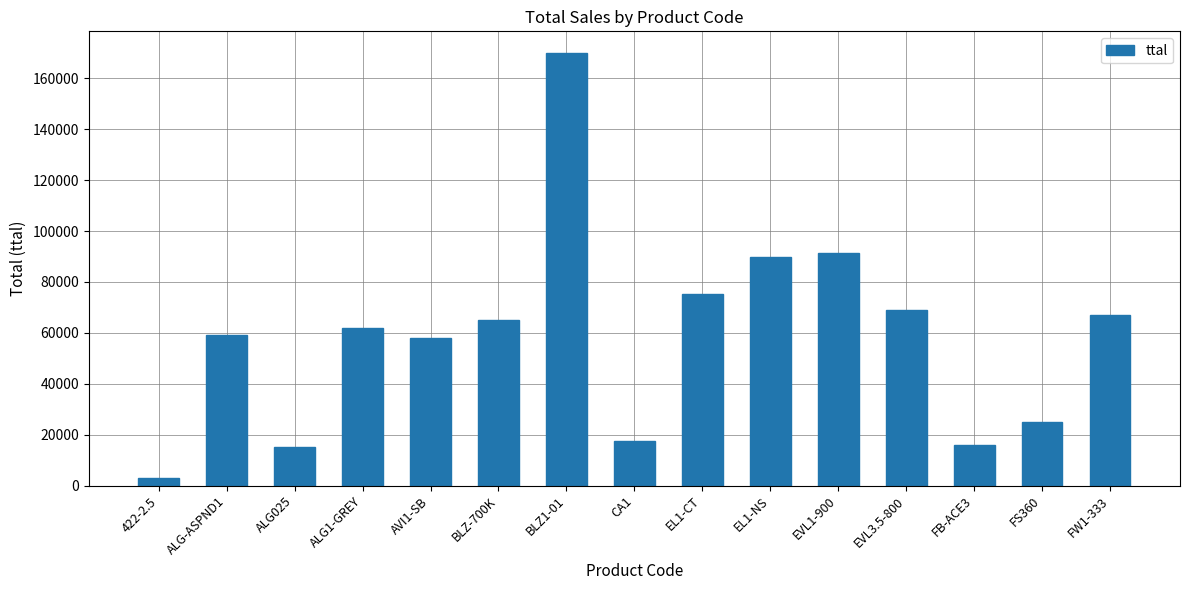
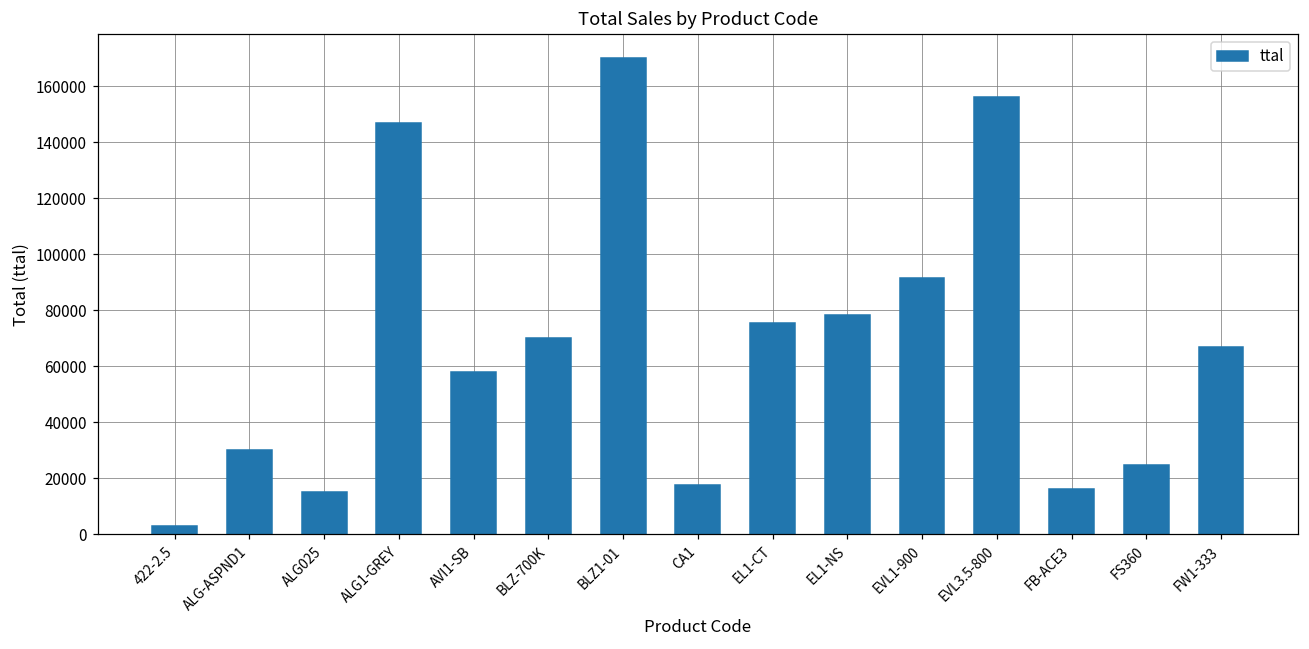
  {
    "422-2.5": 3000,
-   "ALG-ASPND1": 59000,
+   "ALG-ASPND1": 30000,
    "ALG025": 15000,
-   "ALG1-GREY": 62000,
+   "ALG1-GREY": 147000,
    "AVI1-SB": 58000,
-   "BLZ-700K": 65000,
+   "BLZ-700K": 70000,
    "BLZ1-01": 170000,
    "CA1": 18000,
    "EL1-CT": 75000,
-   "EL1-NS": 90000,
+   "EL1-NS": 78000,
    "EVL1-900": 91000,
-   "EVL3.5-800": 69000,
+   "EVL3.5-800": 156000,
    "FB-ACE3": 16000,
    "FS360": 25000,
    "FW1-333": 67000
  }
